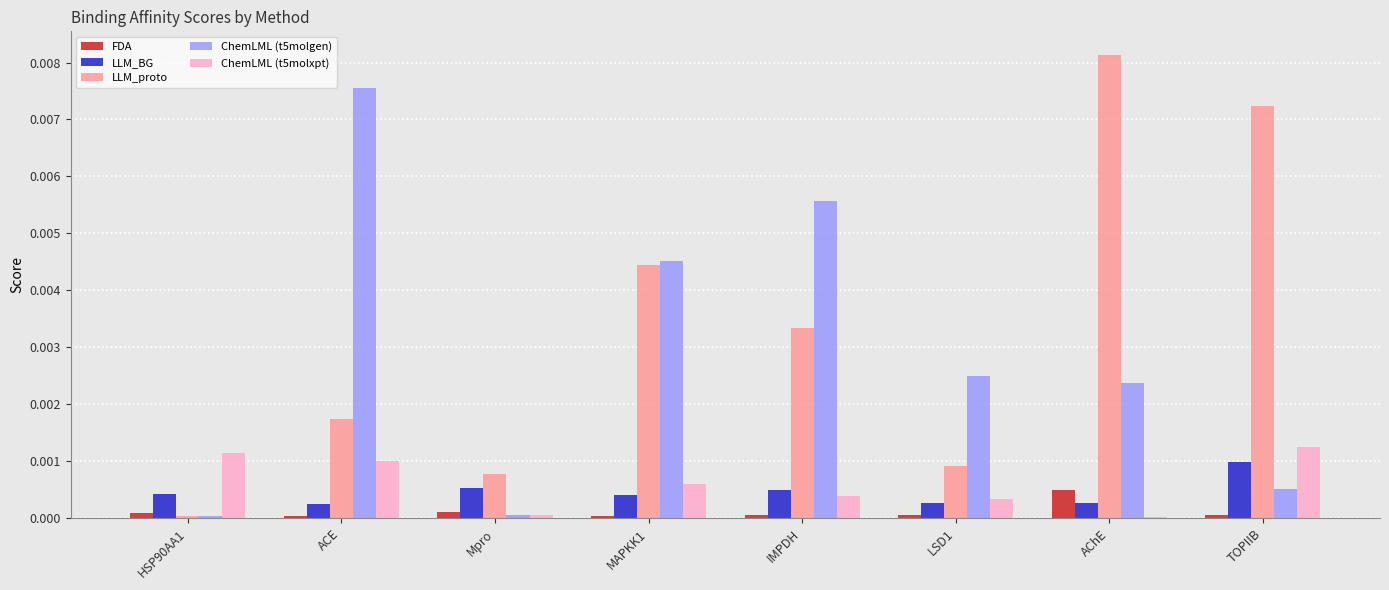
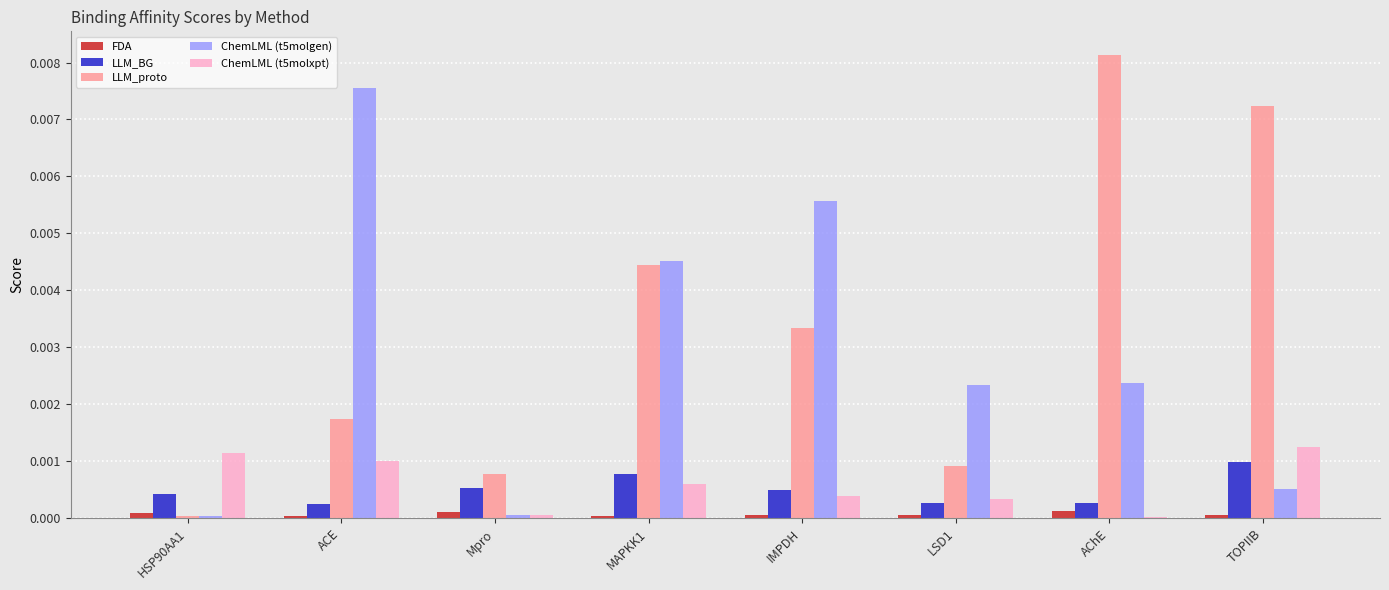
  {
    "FDA": {
      "HSP90AA1": 0.0001,
      "ACE": 0.0000,
      "Mpro": 0.0001,
      "IMPDH": 0.0001,
      "LSD1": 0.0001,
-     "AChE": 0.0005,
+     "AChE": 0.0001,
      "TOPIIB": 0.0001
    },
    "LLM_BG": {
      "HSP90AA1": 0.0004,
      "ACE": 0.0003,
      "Mpro": 0.0005,
-     "MAPKK1": 0.0004,
+     "MAPKK1": 0.0008,
      "IMPDH": 0.0005,
      "LSD1": 0.0003,
      "AChE": 0.0003,
      "TOPIIB": 0.0010
    },
    "ChemLML (t5molgen)": {
      "ACE": 0.0076,
      "Mpro": 0.0001,
      "MAPKK1": 0.0045,
      "IMPDH": 0.0056,
-     "LSD1": 0.0025,
+     "LSD1": 0.0023,
      "AChE": 0.0024,
      "TOPIIB": 0.0005
    }
  }
